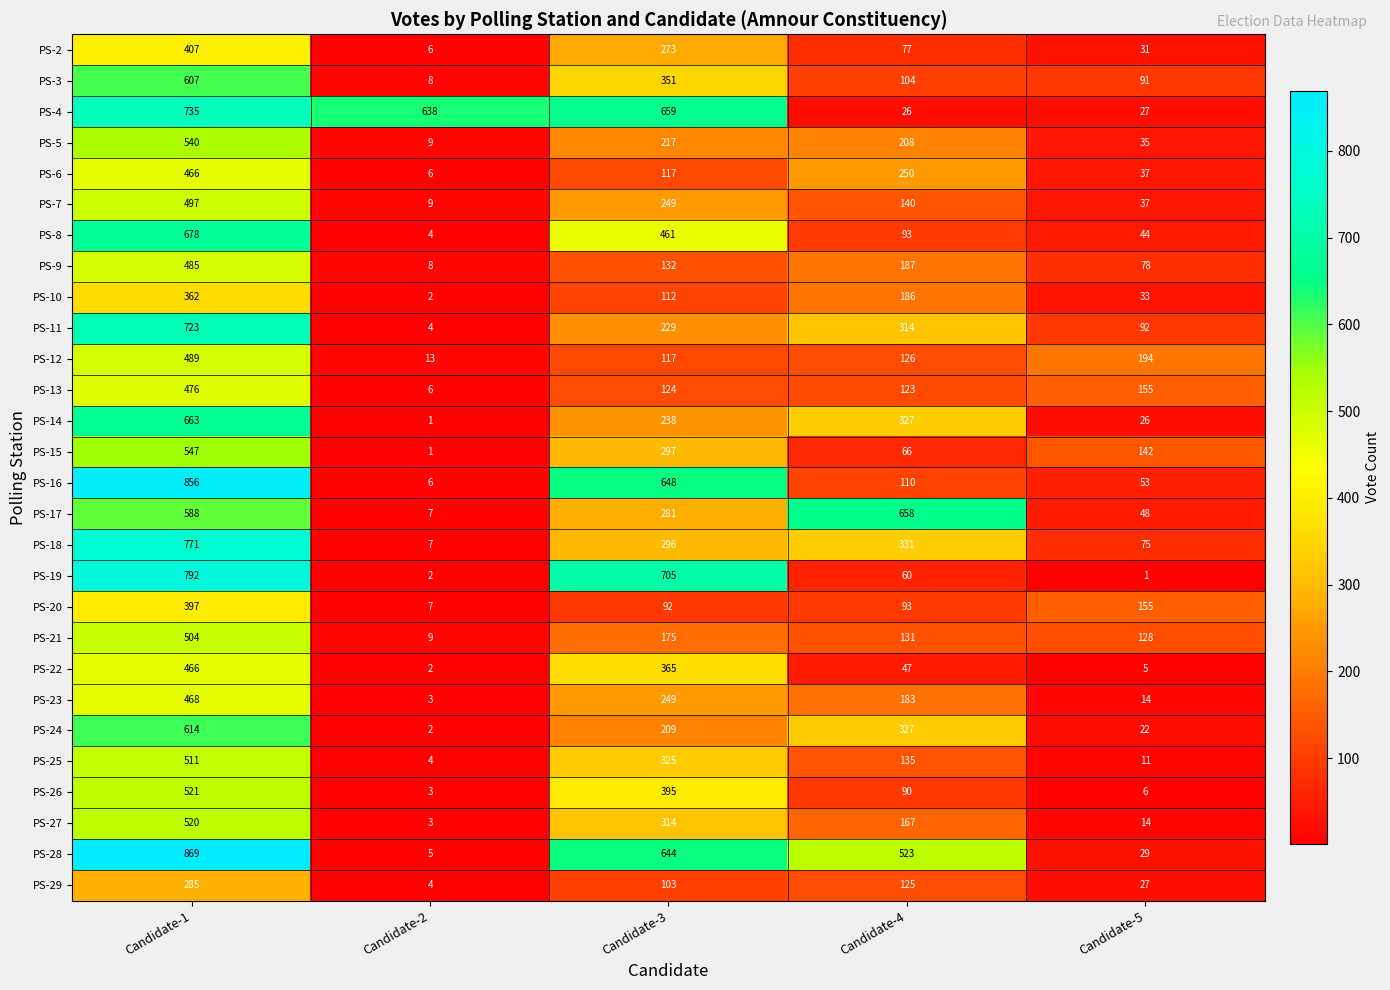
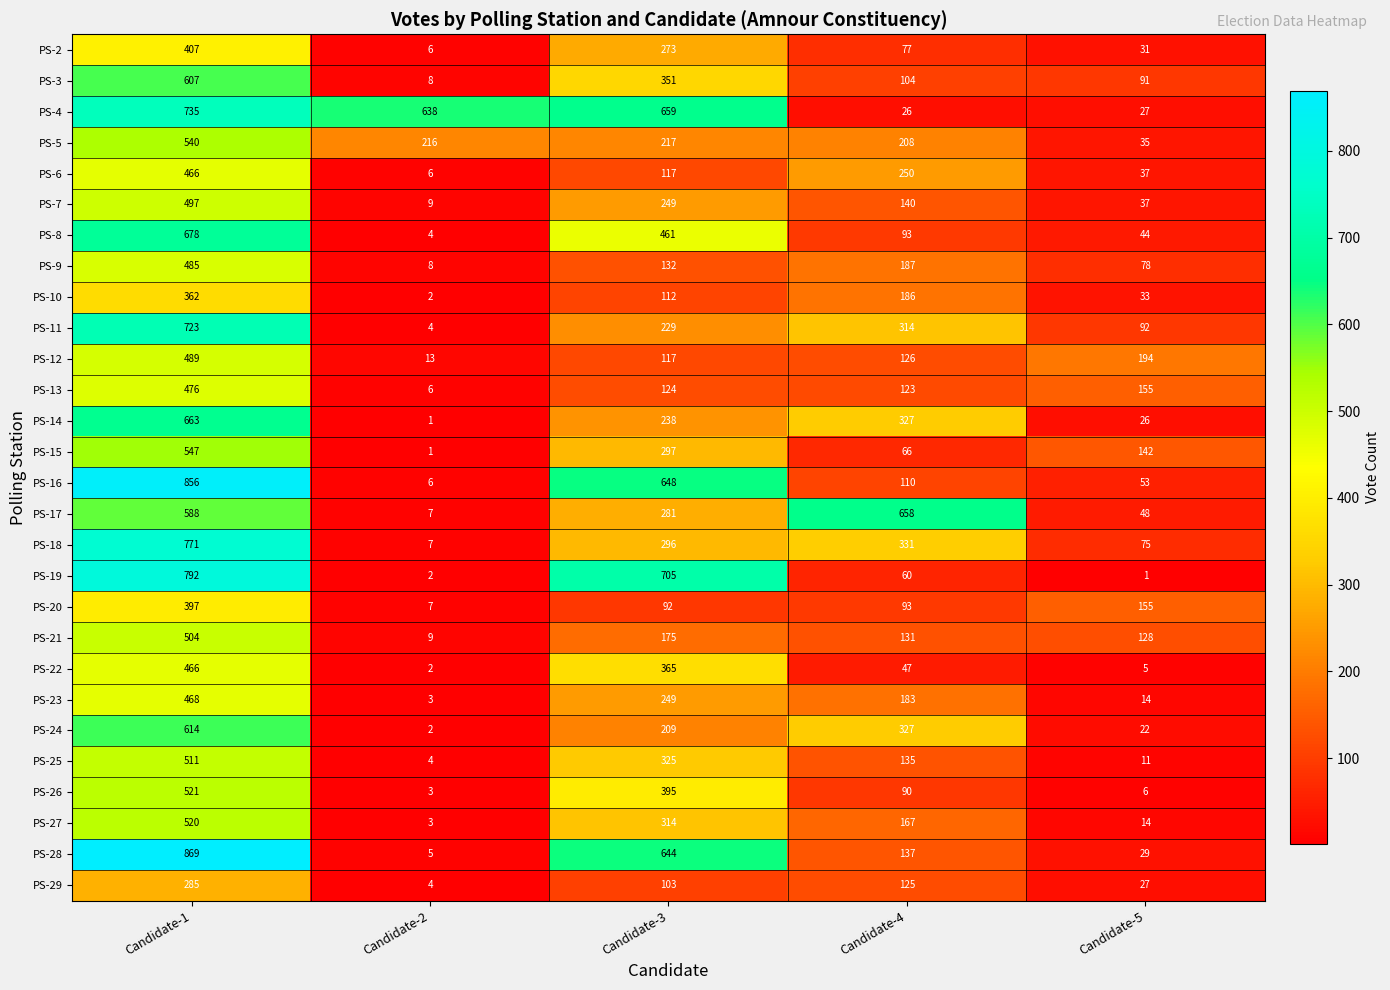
  {
    "PS-2": {
      "Candidate-1": 407,
      "Candidate-2": 6,
      "Candidate-3": 273,
      "Candidate-4": 77,
      "Candidate-5": 31
    },
    "PS-3": {
      "Candidate-1": 607,
      "Candidate-2": 8,
      "Candidate-3": 351,
      "Candidate-4": 104,
      "Candidate-5": 91
    },
    "PS-4": {
      "Candidate-1": 735,
      "Candidate-2": 638,
      "Candidate-3": 659,
      "Candidate-4": 26,
      "Candidate-5": 27
    },
    "PS-5": {
      "Candidate-1": 540,
-     "Candidate-2": 9,
+     "Candidate-2": 216,
      "Candidate-3": 217,
      "Candidate-4": 208,
      "Candidate-5": 35
    },
    "PS-6": {
      "Candidate-1": 466,
      "Candidate-2": 6,
      "Candidate-3": 117,
      "Candidate-4": 250,
      "Candidate-5": 37
    },
    "PS-7": {
      "Candidate-1": 497,
      "Candidate-2": 9,
      "Candidate-3": 249,
      "Candidate-4": 140,
      "Candidate-5": 37
    },
    "PS-8": {
      "Candidate-1": 678,
      "Candidate-2": 4,
      "Candidate-3": 461,
      "Candidate-4": 93,
      "Candidate-5": 44
    },
    "PS-9": {
      "Candidate-1": 485,
      "Candidate-2": 8,
      "Candidate-3": 132,
      "Candidate-4": 187,
      "Candidate-5": 78
    },
    "PS-10": {
      "Candidate-1": 362,
      "Candidate-2": 2,
      "Candidate-3": 112,
      "Candidate-4": 186,
      "Candidate-5": 33
    },
    "PS-11": {
      "Candidate-1": 723,
      "Candidate-2": 4,
      "Candidate-3": 229,
      "Candidate-4": 314,
      "Candidate-5": 92
    },
    "PS-12": {
      "Candidate-1": 489,
      "Candidate-2": 13,
      "Candidate-3": 117,
      "Candidate-4": 126,
      "Candidate-5": 194
    },
    "PS-13": {
      "Candidate-1": 476,
      "Candidate-2": 6,
      "Candidate-3": 124,
      "Candidate-4": 123,
      "Candidate-5": 155
    },
    "PS-14": {
      "Candidate-1": 663,
      "Candidate-2": 1,
      "Candidate-3": 238,
      "Candidate-4": 327,
      "Candidate-5": 26
    },
    "PS-15": {
      "Candidate-1": 547,
      "Candidate-2": 1,
      "Candidate-3": 297,
      "Candidate-4": 66,
      "Candidate-5": 142
    },
    "PS-16": {
      "Candidate-1": 856,
      "Candidate-2": 6,
      "Candidate-3": 648,
      "Candidate-4": 110,
      "Candidate-5": 53
    },
    "PS-17": {
      "Candidate-1": 588,
      "Candidate-2": 7,
      "Candidate-3": 281,
      "Candidate-4": 658,
      "Candidate-5": 48
    },
    "PS-18": {
      "Candidate-1": 771,
      "Candidate-2": 7,
      "Candidate-3": 296,
      "Candidate-4": 331,
      "Candidate-5": 75
    },
    "PS-19": {
      "Candidate-1": 792,
      "Candidate-2": 2,
      "Candidate-3": 705,
      "Candidate-4": 60,
      "Candidate-5": 1
    },
    "PS-20": {
      "Candidate-1": 397,
      "Candidate-2": 7,
      "Candidate-3": 92,
      "Candidate-4": 93,
      "Candidate-5": 155
    },
    "PS-21": {
      "Candidate-1": 504,
      "Candidate-2": 9,
      "Candidate-3": 175,
      "Candidate-4": 131,
      "Candidate-5": 128
    },
    "PS-22": {
      "Candidate-1": 466,
      "Candidate-2": 2,
      "Candidate-3": 365,
      "Candidate-4": 47,
      "Candidate-5": 5
    },
    "PS-23": {
      "Candidate-1": 468,
      "Candidate-2": 3,
      "Candidate-3": 249,
      "Candidate-4": 183,
      "Candidate-5": 14
    },
    "PS-24": {
      "Candidate-1": 614,
      "Candidate-2": 2,
      "Candidate-3": 209,
      "Candidate-4": 327,
      "Candidate-5": 22
    },
    "PS-25": {
      "Candidate-1": 511,
      "Candidate-2": 4,
      "Candidate-3": 325,
      "Candidate-4": 135,
      "Candidate-5": 11
    },
    "PS-26": {
      "Candidate-1": 521,
      "Candidate-2": 3,
      "Candidate-3": 395,
      "Candidate-4": 90,
      "Candidate-5": 6
    },
    "PS-27": {
      "Candidate-1": 520,
      "Candidate-2": 3,
      "Candidate-3": 314,
      "Candidate-4": 167,
      "Candidate-5": 14
    },
    "PS-28": {
      "Candidate-1": 869,
      "Candidate-2": 5,
      "Candidate-3": 644,
-     "Candidate-4": 523,
+     "Candidate-4": 137,
      "Candidate-5": 29
    },
    "PS-29": {
      "Candidate-1": 285,
      "Candidate-2": 4,
      "Candidate-3": 103,
      "Candidate-4": 125,
      "Candidate-5": 27
    }
  }
